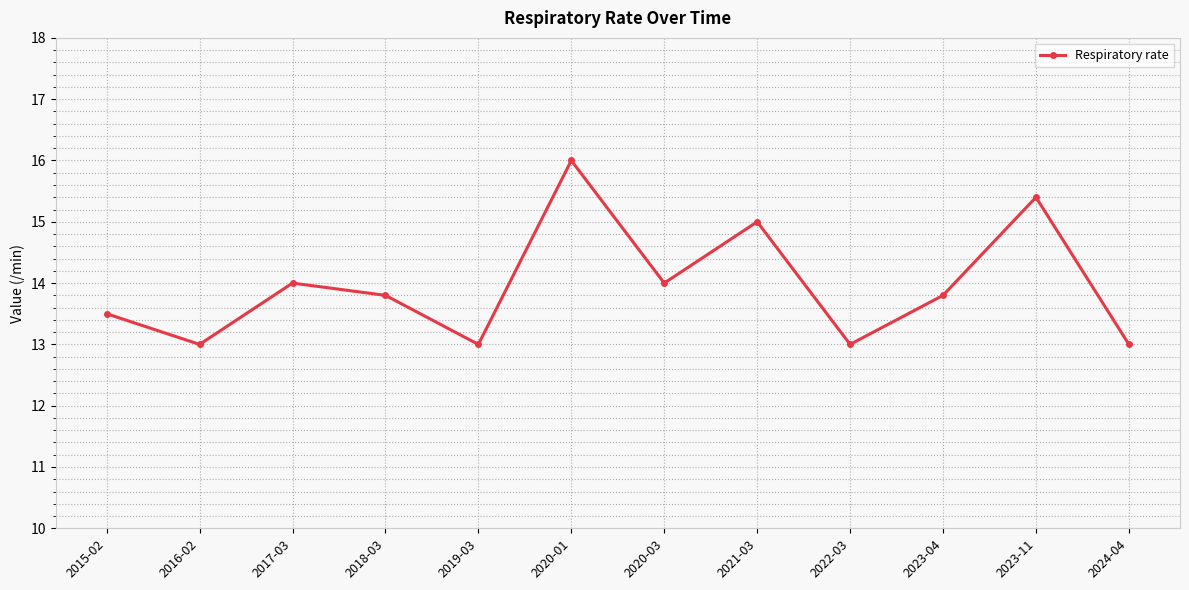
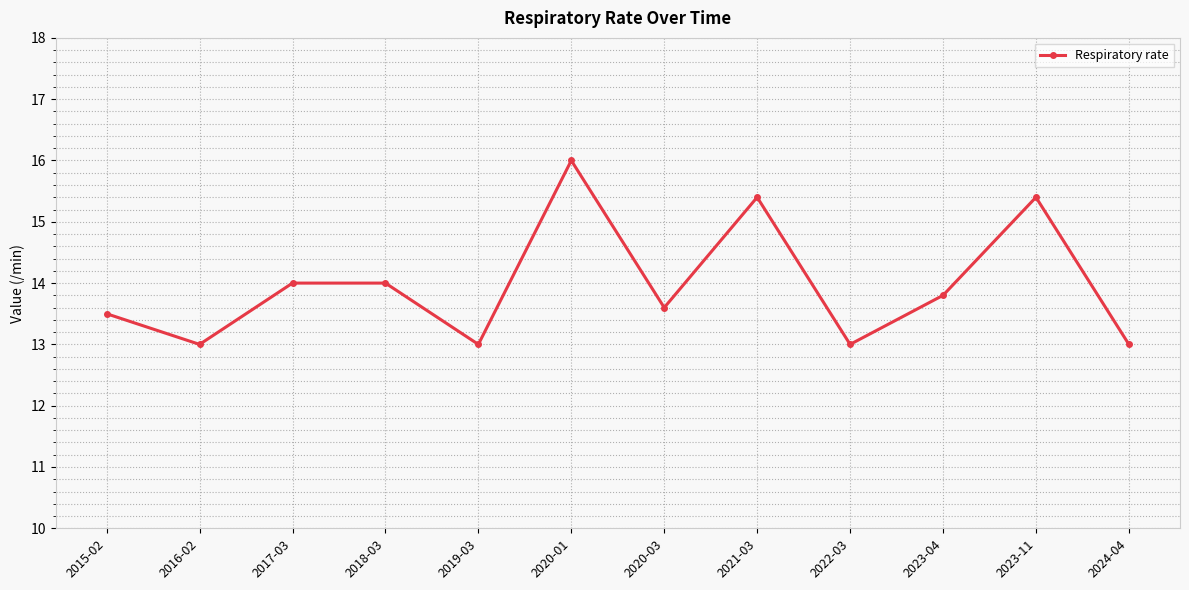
  {
    "2015-02": 13.5,
    "2016-02": 13.0,
    "2017-03": 14.0,
-   "2018-03": 13.8,
+   "2018-03": 14.0,
    "2019-03": 13.0,
    "2020-01": 16.0,
-   "2020-03": 14.0,
-   "2021-03": 15.0,
+   "2020-03": 13.6,
+   "2021-03": 15.4,
    "2022-03": 13.0,
    "2023-04": 13.8,
    "2023-11": 15.4,
    "2024-04": 13.0
  }
